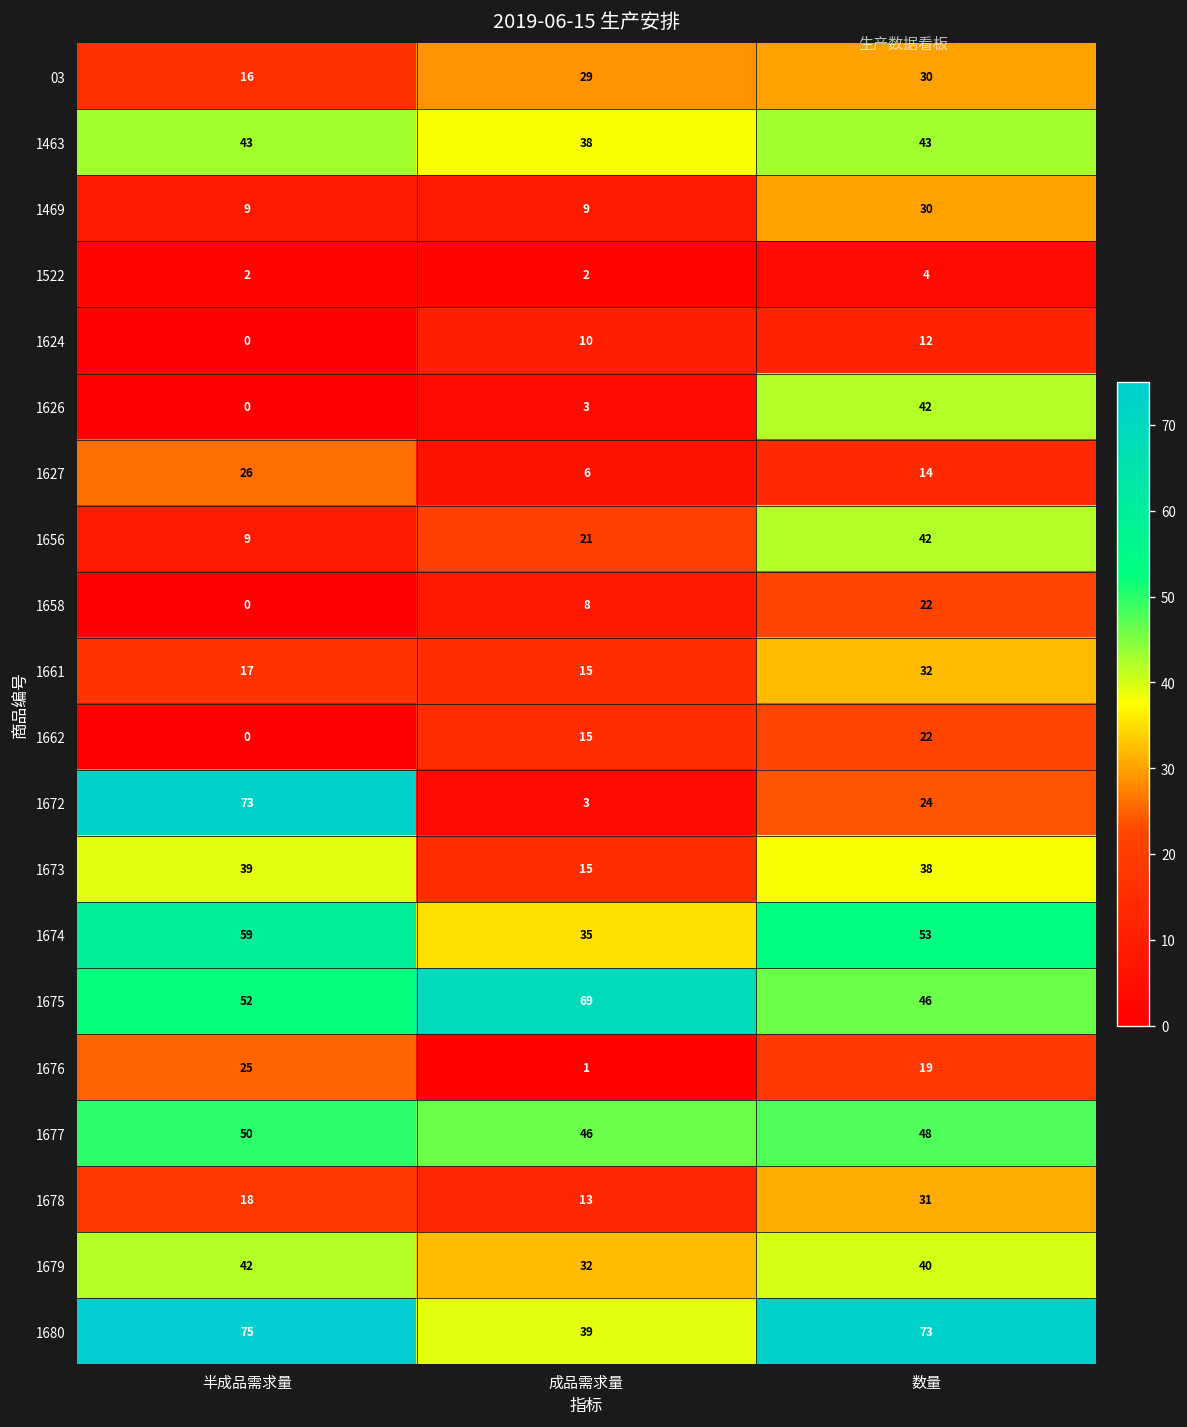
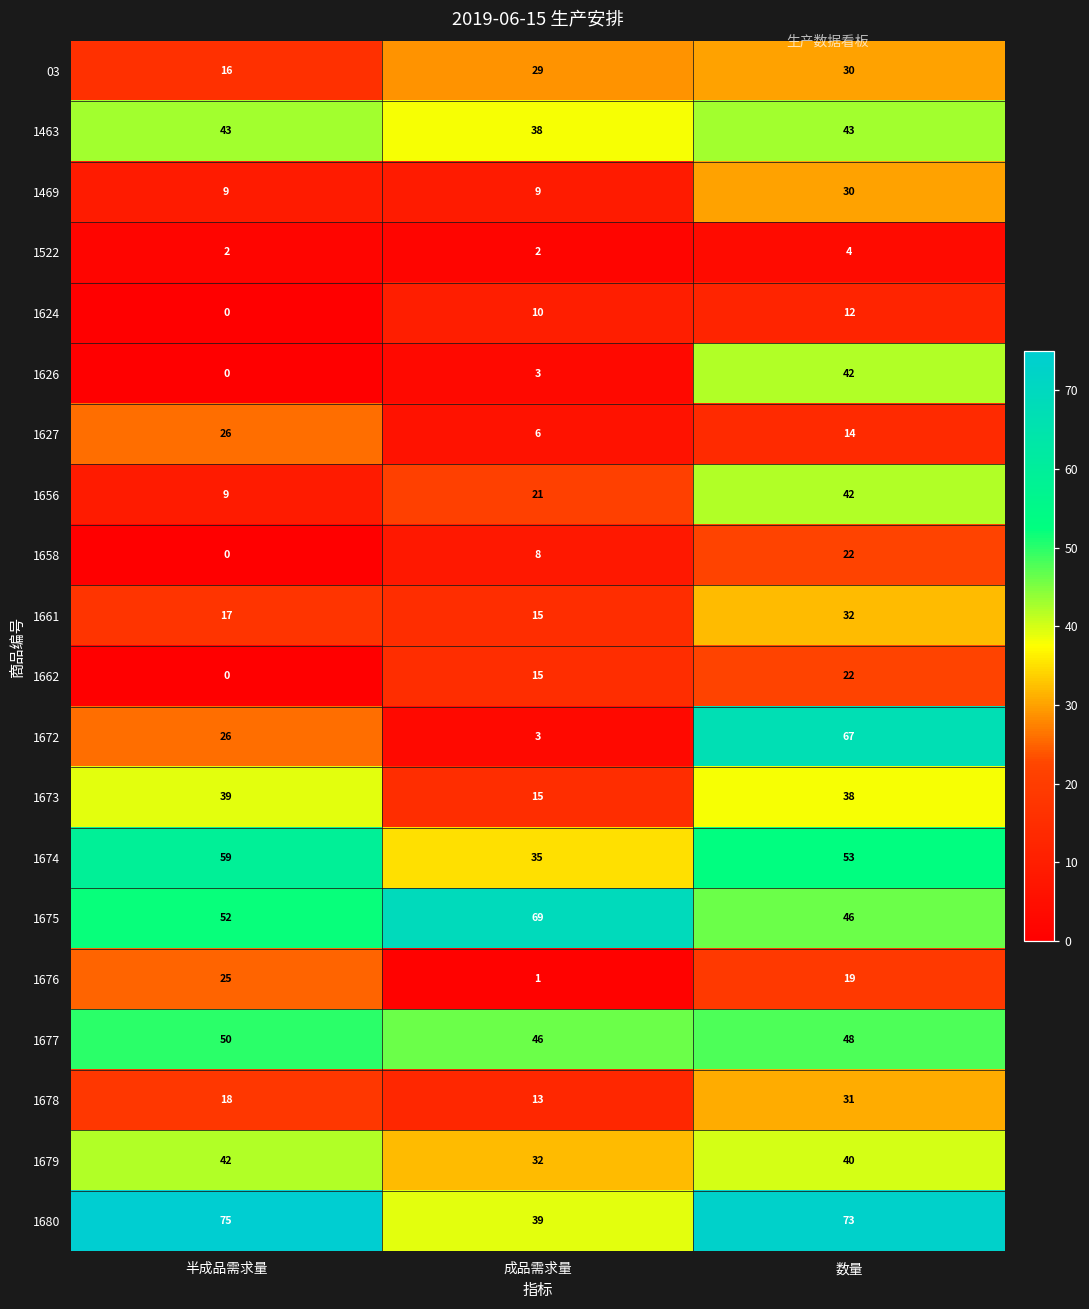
  {
    "03": {
      "半成品需求量": 16,
      "成品需求量": 29,
      "数量": 30
    },
    "1463": {
      "半成品需求量": 43,
      "成品需求量": 38,
      "数量": 43
    },
    "1469": {
      "半成品需求量": 9,
      "成品需求量": 9,
      "数量": 30
    },
    "1522": {
      "半成品需求量": 2,
      "成品需求量": 2,
      "数量": 4
    },
    "1624": {
      "半成品需求量": 0,
      "成品需求量": 10,
      "数量": 12
    },
    "1626": {
      "半成品需求量": 0,
      "成品需求量": 3,
      "数量": 42
    },
    "1627": {
      "半成品需求量": 26,
      "成品需求量": 6,
      "数量": 14
    },
    "1656": {
      "半成品需求量": 9,
      "成品需求量": 21,
      "数量": 42
    },
    "1658": {
      "半成品需求量": 0,
      "成品需求量": 8,
      "数量": 22
    },
    "1661": {
      "半成品需求量": 17,
      "成品需求量": 15,
      "数量": 32
    },
    "1662": {
      "半成品需求量": 0,
      "成品需求量": 15,
      "数量": 22
    },
    "1672": {
-     "半成品需求量": 73,
+     "半成品需求量": 26,
      "成品需求量": 3,
-     "数量": 24
+     "数量": 67
    },
    "1673": {
      "半成品需求量": 39,
      "成品需求量": 15,
      "数量": 38
    },
    "1674": {
      "半成品需求量": 59,
      "成品需求量": 35,
      "数量": 53
    },
    "1675": {
      "半成品需求量": 52,
      "成品需求量": 69,
      "数量": 46
    },
    "1676": {
      "半成品需求量": 25,
      "成品需求量": 1,
      "数量": 19
    },
    "1677": {
      "半成品需求量": 50,
      "成品需求量": 46,
      "数量": 48
    },
    "1678": {
      "半成品需求量": 18,
      "成品需求量": 13,
      "数量": 31
    },
    "1679": {
      "半成品需求量": 42,
      "成品需求量": 32,
      "数量": 40
    },
    "1680": {
      "半成品需求量": 75,
      "成品需求量": 39,
      "数量": 73
    }
  }
